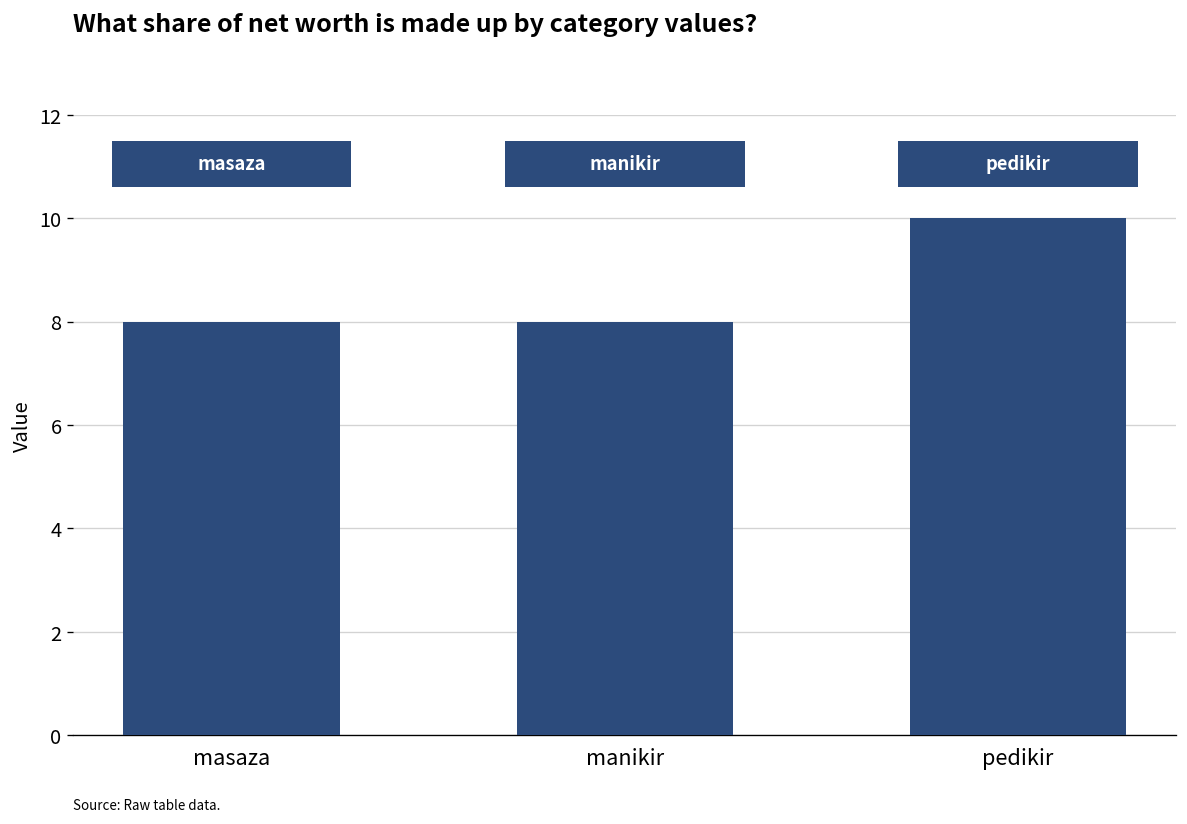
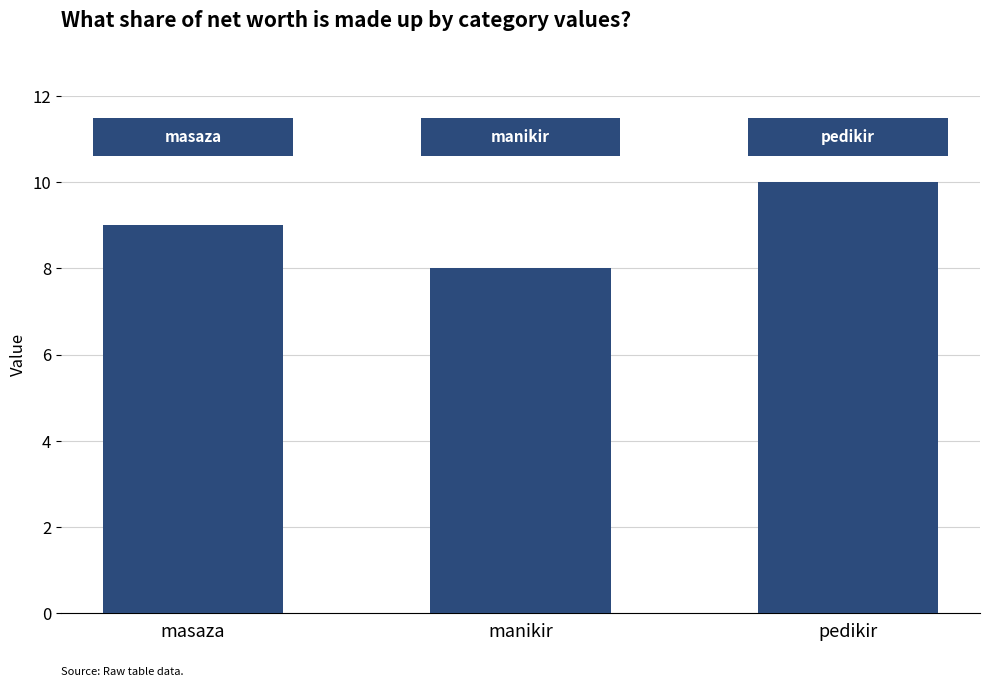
  {
-   "masaza": 8,
+   "masaza": 9,
    "manikir": 8,
    "pedikir": 10
  }
